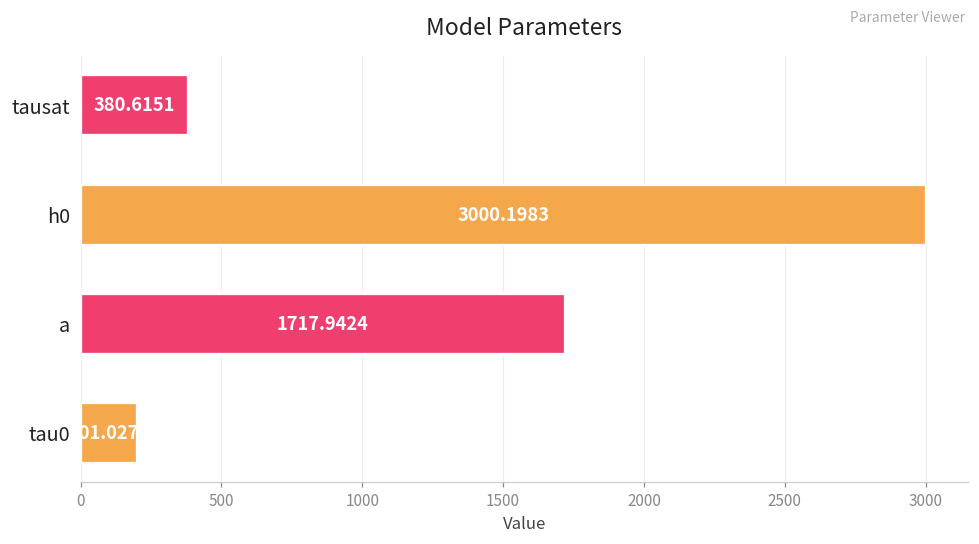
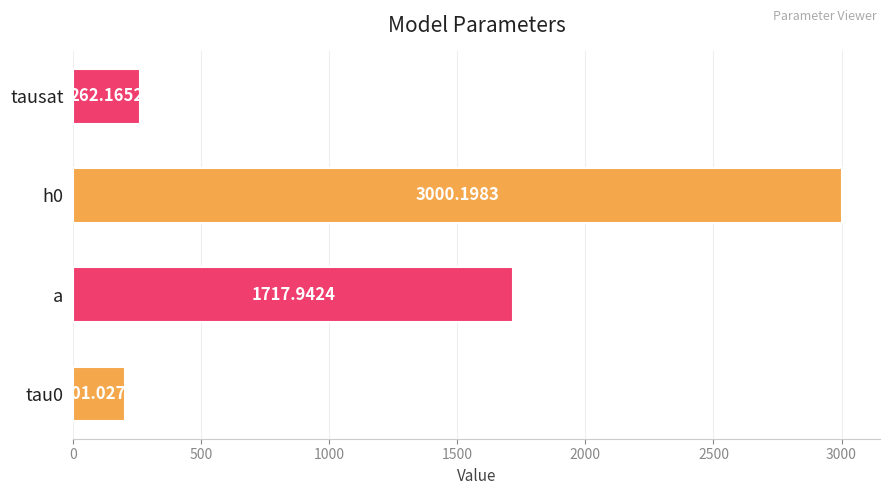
  {
-   "tausat": 380.6151,
+   "tausat": 262.1652,
    "h0": 3000.1983,
    "a": 1717.9424,
    "tau0": 201.0274
  }
